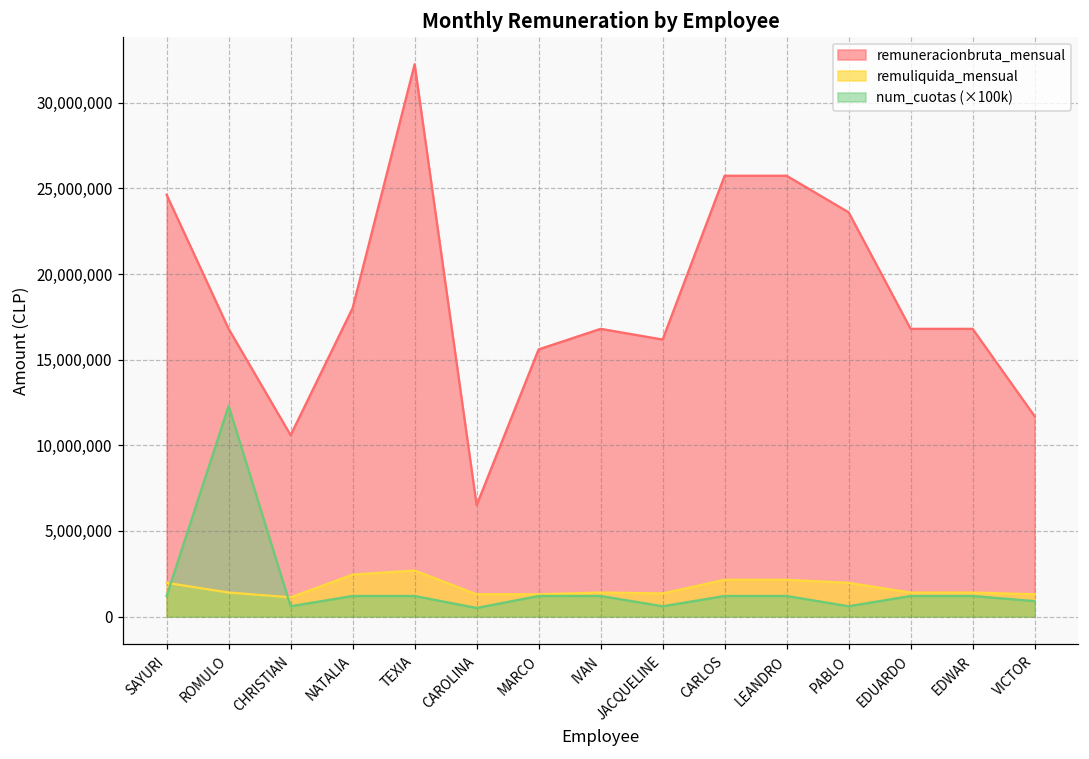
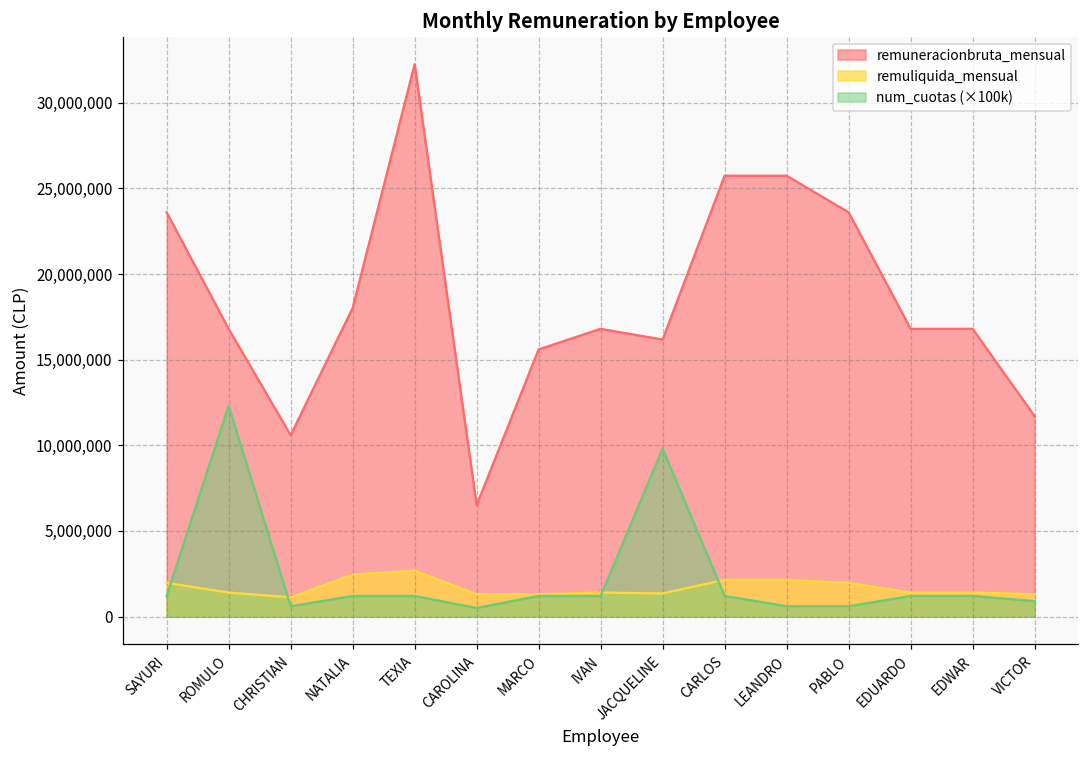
  {
    "remuneracionbruta_mensual": {
-     "SAYURI": "24,600,000",
+     "SAYURI": "23,600,000",
      "ROMULO": "16,800,000",
      "CHRISTIAN": "10,600,000",
      "NATALIA": "18,000,000",
      "TEXIA": "32,300,000",
      "CAROLINA": "6,500,000",
      "MARCO": "15,600,000",
      "IVAN": "16,800,000",
      "JACQUELINE": "16,200,000",
      "CARLOS": "25,700,000",
      "LEANDRO": "25,700,000",
      "PABLO": "23,600,000",
      "EDUARDO": "16,800,000",
      "EDWAR": "16,800,000",
      "VICTOR": "11,700,000"
    },
    "remuliquida_mensual": {
      "SAYURI": "2,000,000",
      "ROMULO": "1,400,000",
      "CHRISTIAN": "1,100,000",
      "NATALIA": "2,400,000",
      "TEXIA": "2,700,000",
      "CAROLINA": "1,300,000",
      "IVAN": "1,400,000",
      "JACQUELINE": "1,300,000",
      "CARLOS": "2,100,000",
      "LEANDRO": "2,100,000",
      "PABLO": "2,000,000",
      "EDUARDO": "1,400,000",
      "EDWAR": "1,400,000",
      "VICTOR": "1,300,000"
    },
    "num_cuotas (×100k)": {
      "SAYURI": "1,200,000",
      "ROMULO": "12,300,000",
      "CHRISTIAN": "600,000",
      "NATALIA": "1,200,000",
      "TEXIA": "1,200,000",
      "CAROLINA": "500,000",
      "IVAN": "1,200,000",
-     "JACQUELINE": "600,000",
+     "JACQUELINE": "9,800,000",
      "CARLOS": "1,200,000",
-     "LEANDRO": "1,200,000",
+     "LEANDRO": "600,000",
      "PABLO": "600,000",
      "EDUARDO": "1,200,000",
      "EDWAR": "1,200,000",
      "VICTOR": "900,000"
    }
  }
